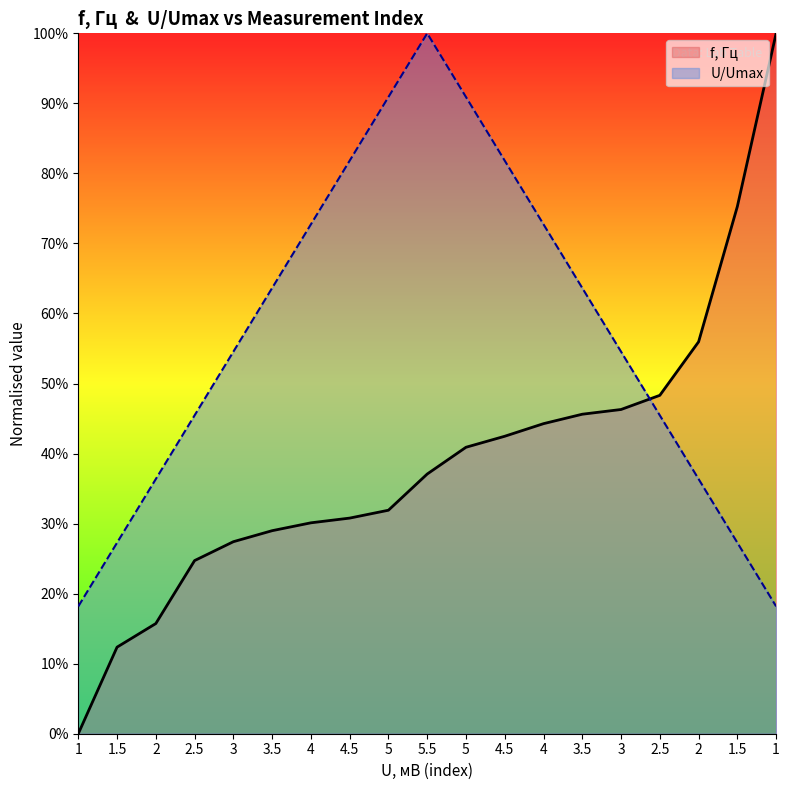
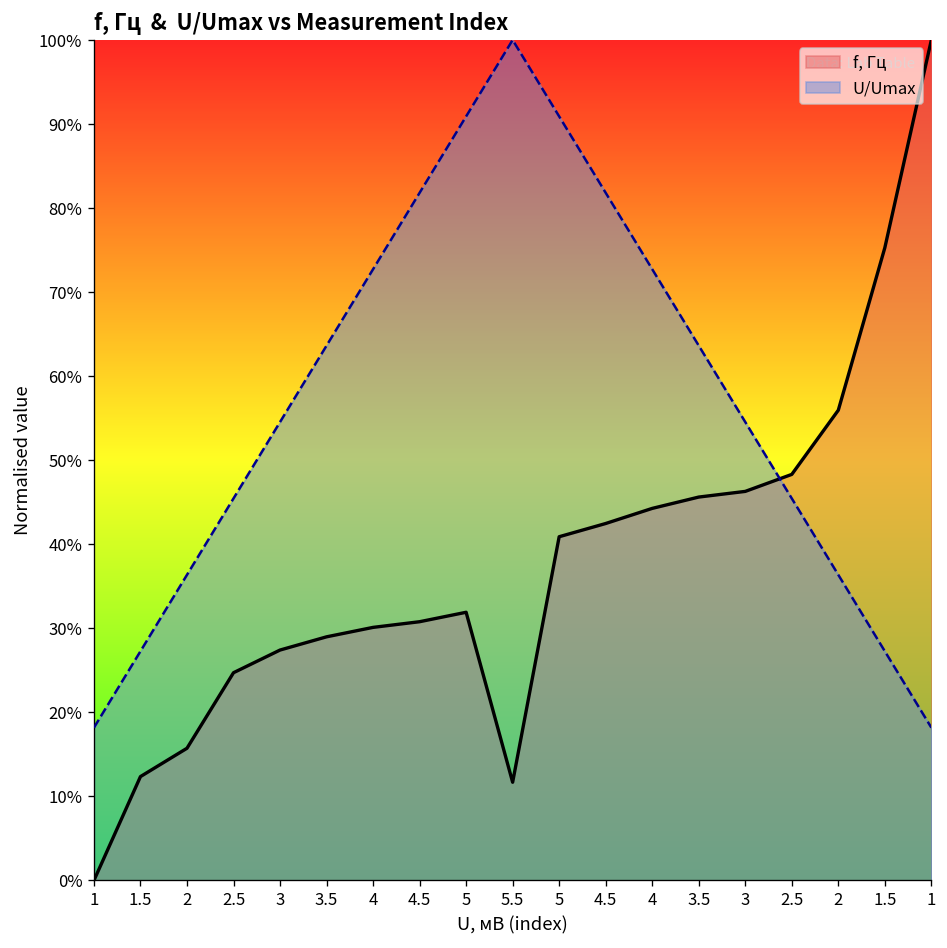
  {
    "f, Гц": {
-     "5.5": "37%"
+     "5.5": "12%"
    },
    "U/Umax": {
      "5.5": "100%"
    }
  }
